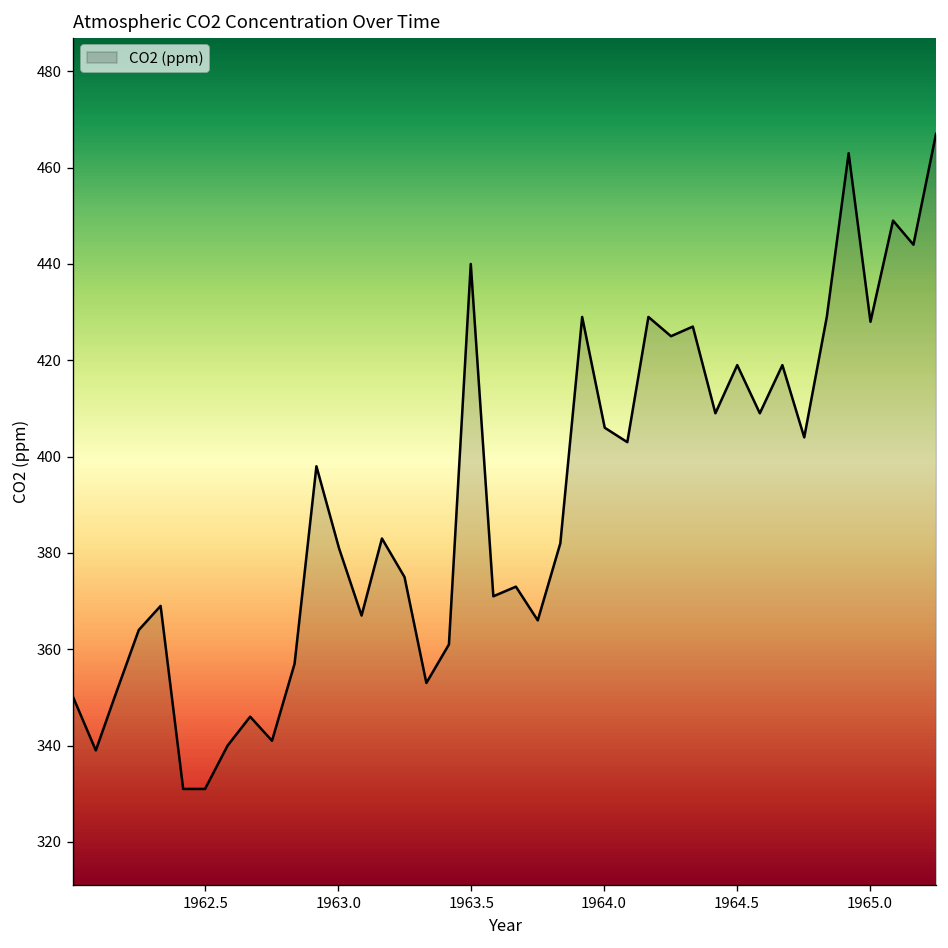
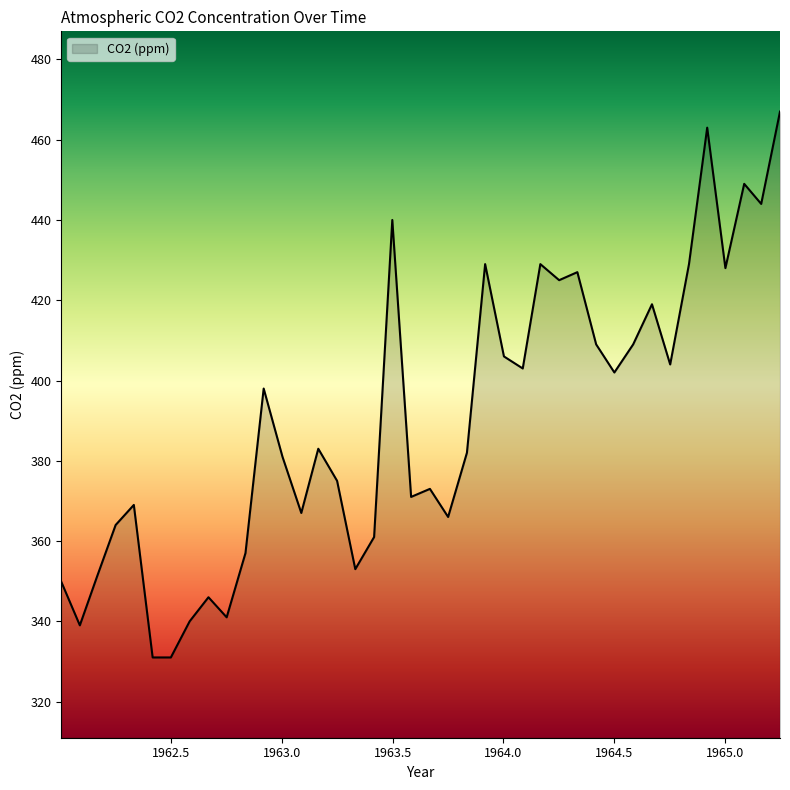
  {
    "1962.5": 331,
    "1963.5": 440,
-   "1964.5": 419
+   "1964.5": 402
  }
